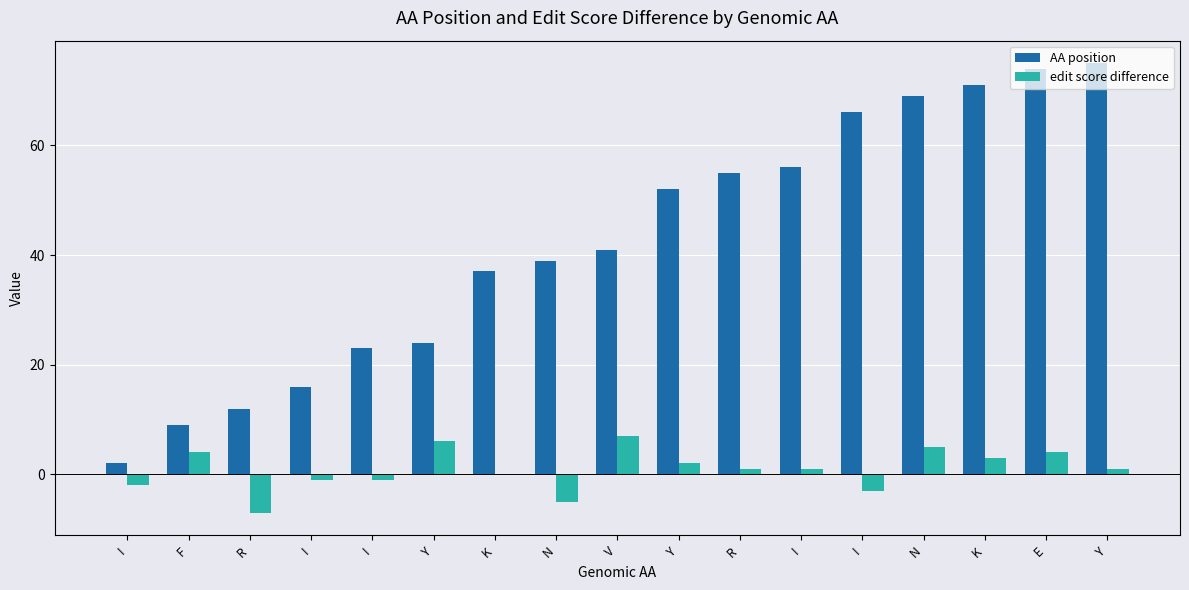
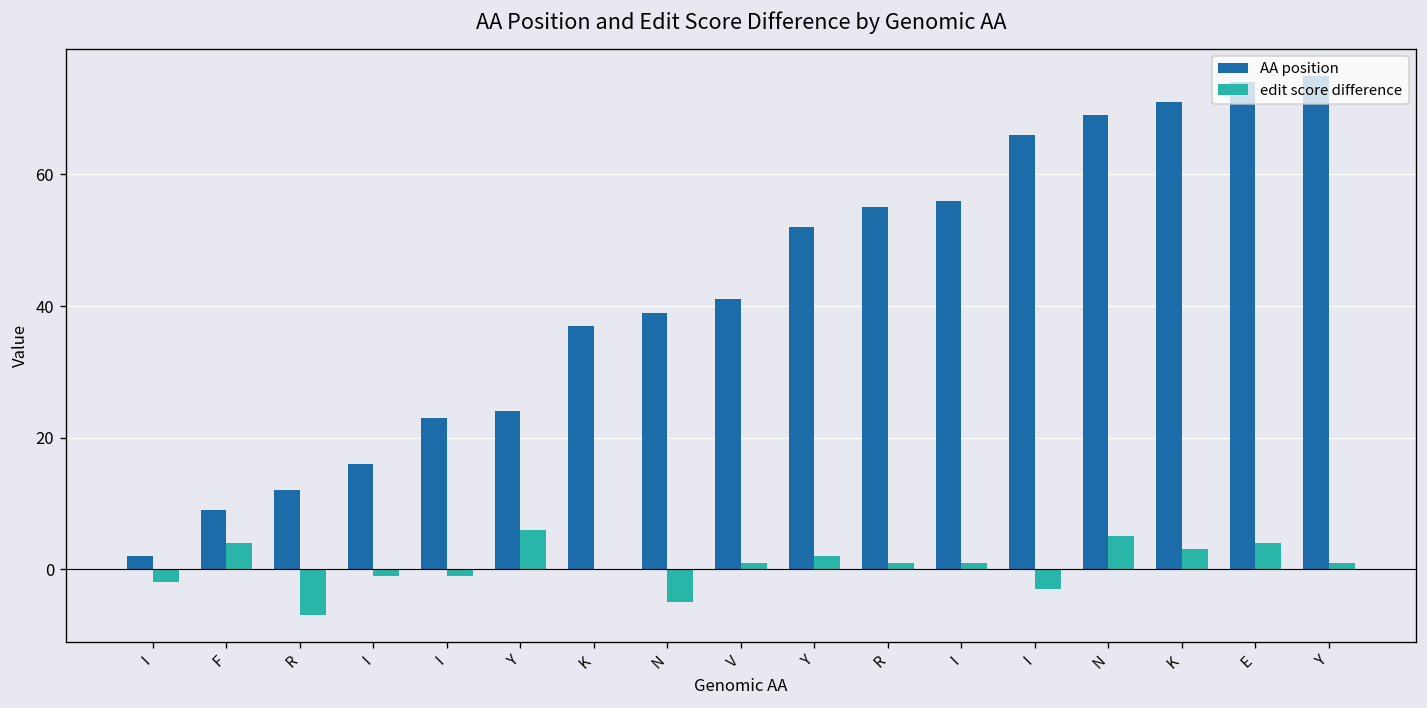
  {
    "AA position": {
      "F": 9,
      "V": 41
    },
    "edit score difference": {
      "F": 4,
-     "V": 7,
+     "V": 1,
      "E": 4
    }
  }
